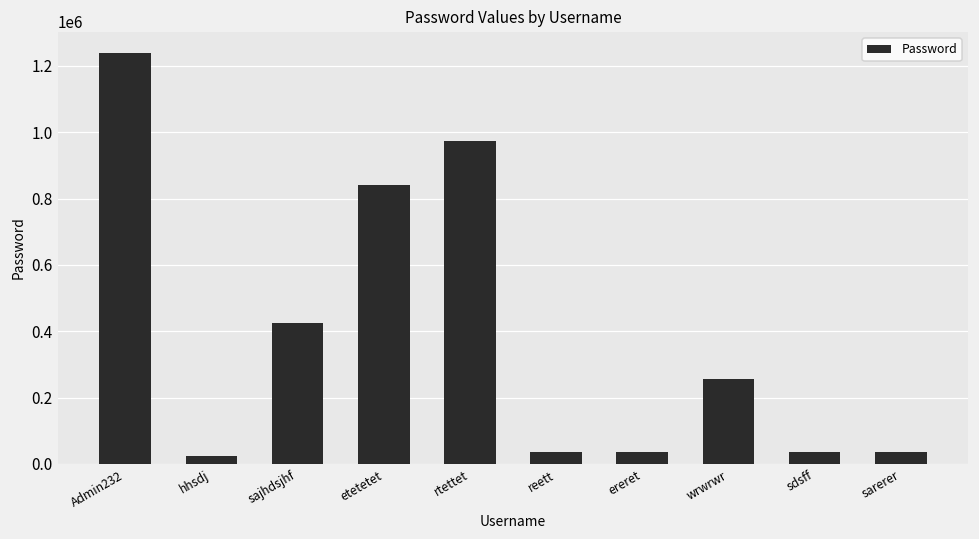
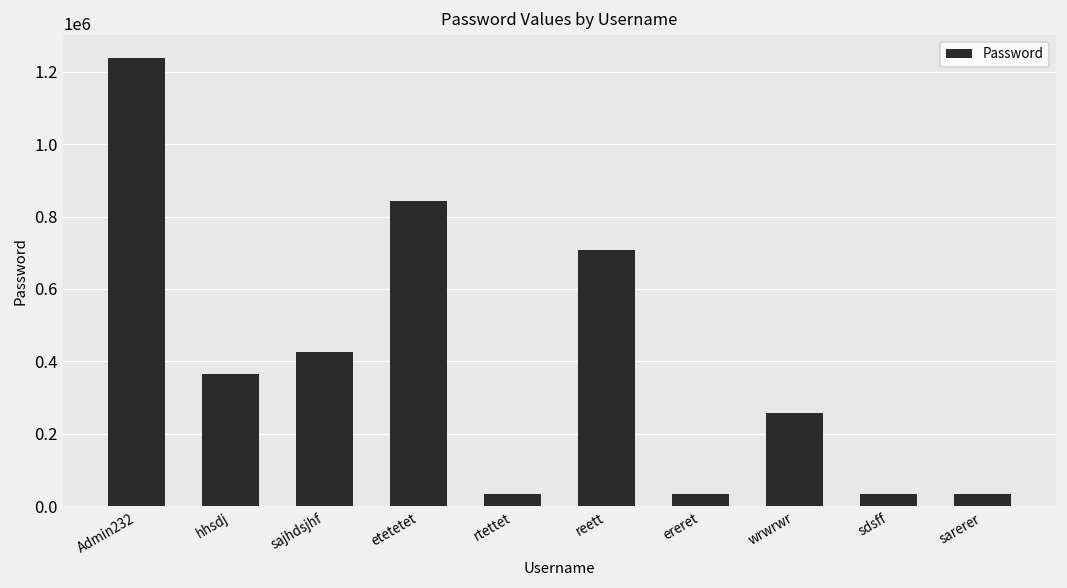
  {
    "Admin232": 1240000,
-   "hhsdj": 20000,
+   "hhsdj": 360000,
    "sajhdsjhf": 420000,
    "etetetet": 840000,
-   "rtettet": 970000,
-   "reett": 30000,
+   "rtettet": 30000,
+   "reett": 710000,
    "ereret": 30000,
    "wrwrwr": 260000,
    "sdsff": 30000,
    "sarerer": 30000
  }
